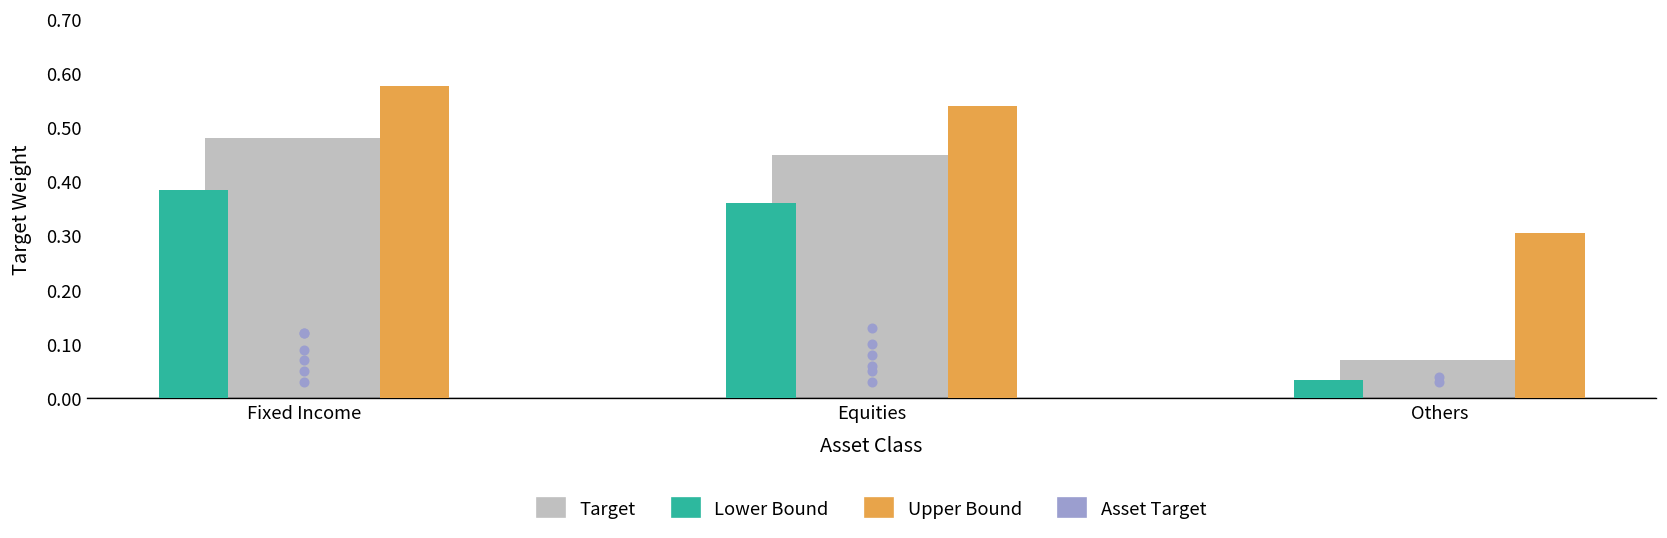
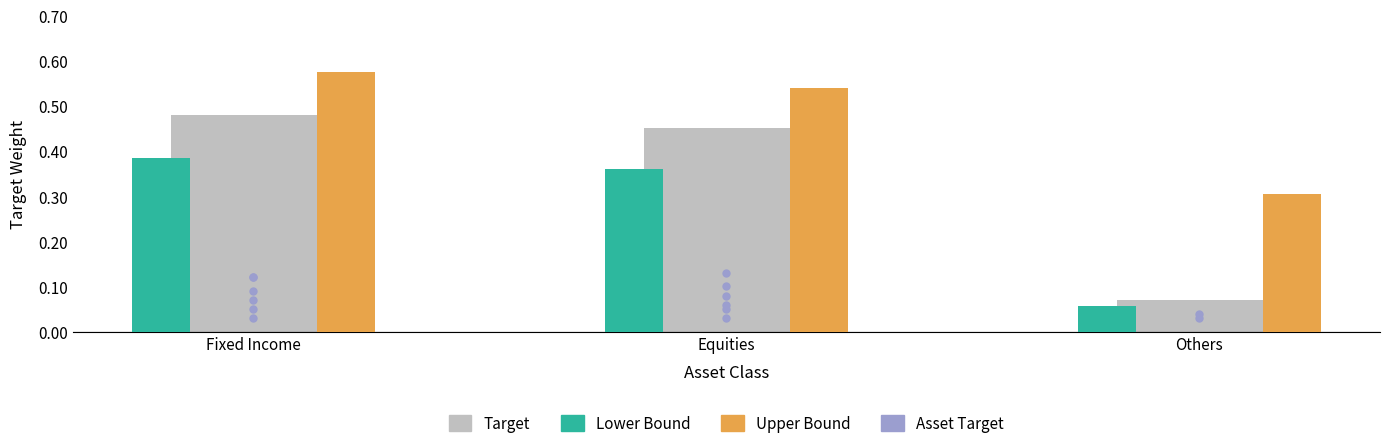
  {
    "Lower Bound": {
      "Fixed Income": 0.38,
      "Equities": 0.36,
-     "Others": 0.03
+     "Others": 0.06
    },
    "Upper Bound": {
      "Fixed Income": 0.58,
      "Equities": 0.54,
      "Others": 0.31
    }
  }
